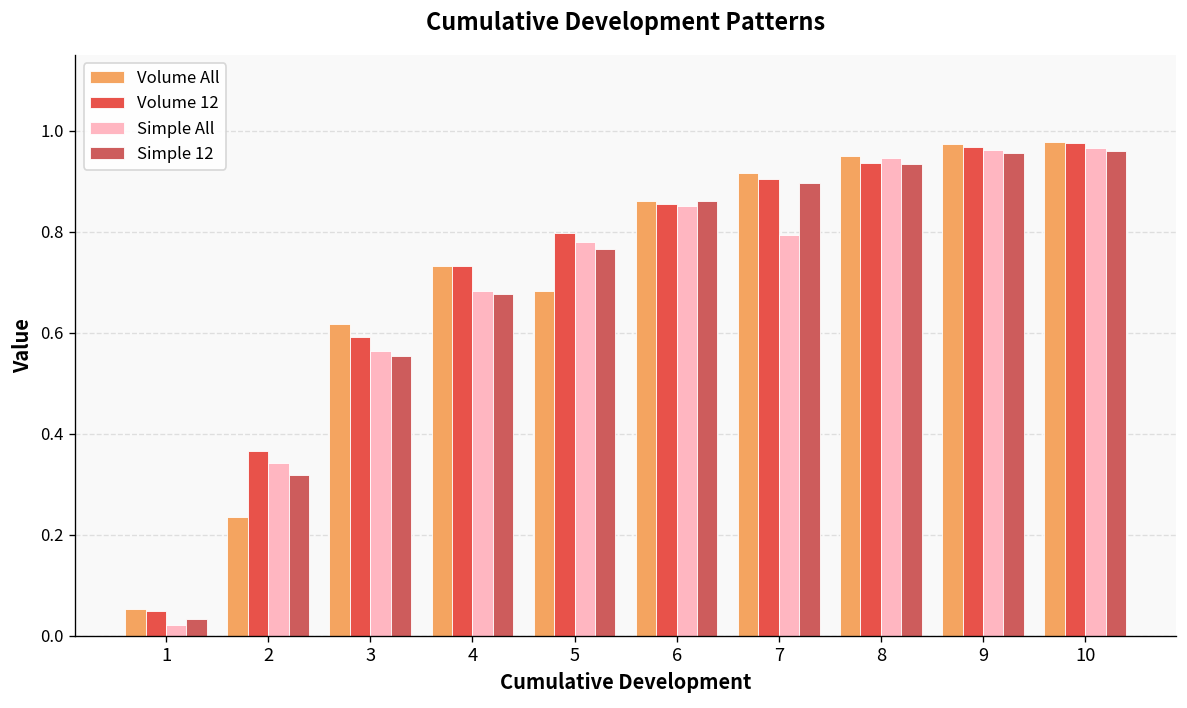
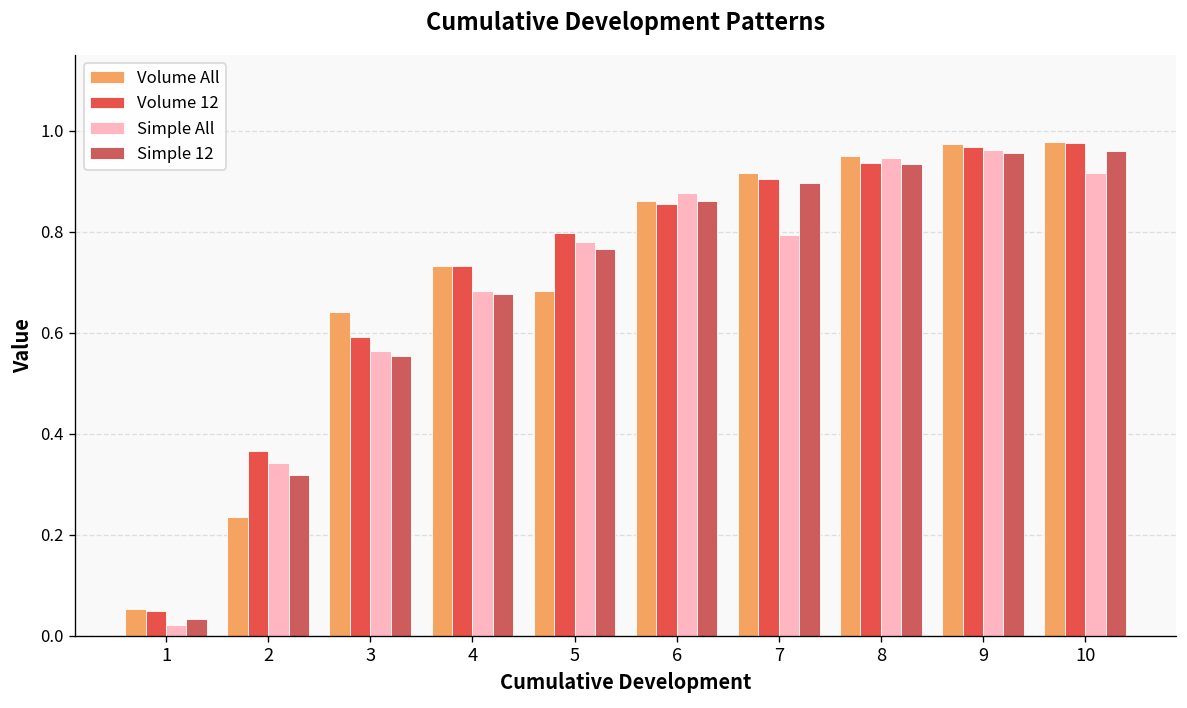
  {
    "Volume All": {
      "1": 0.05,
      "2": 0.23,
-     "3": 0.62,
+     "3": 0.64,
      "4": 0.73,
      "5": 0.68,
      "6": 0.86,
      "7": 0.92,
      "8": 0.95,
      "9": 0.97,
      "10": 0.98
    },
    "Simple All": {
      "1": 0.02,
      "2": 0.34,
      "3": 0.56,
      "4": 0.68,
      "5": 0.78,
-     "6": 0.85,
+     "6": 0.88,
      "7": 0.79,
      "8": 0.95,
      "9": 0.96,
-     "10": 0.97
+     "10": 0.92
    }
  }
